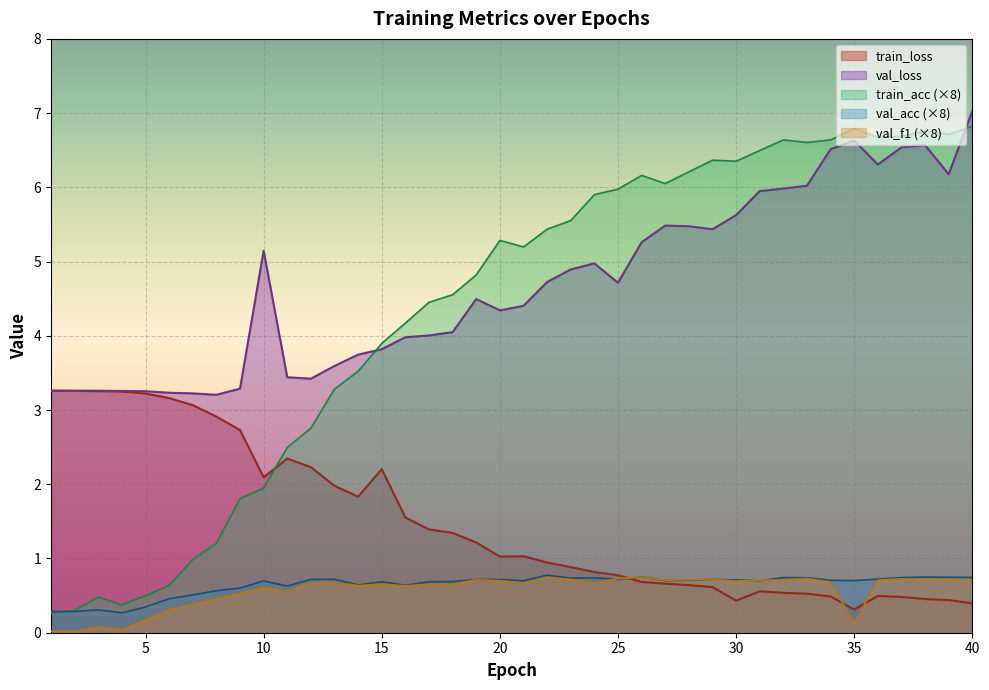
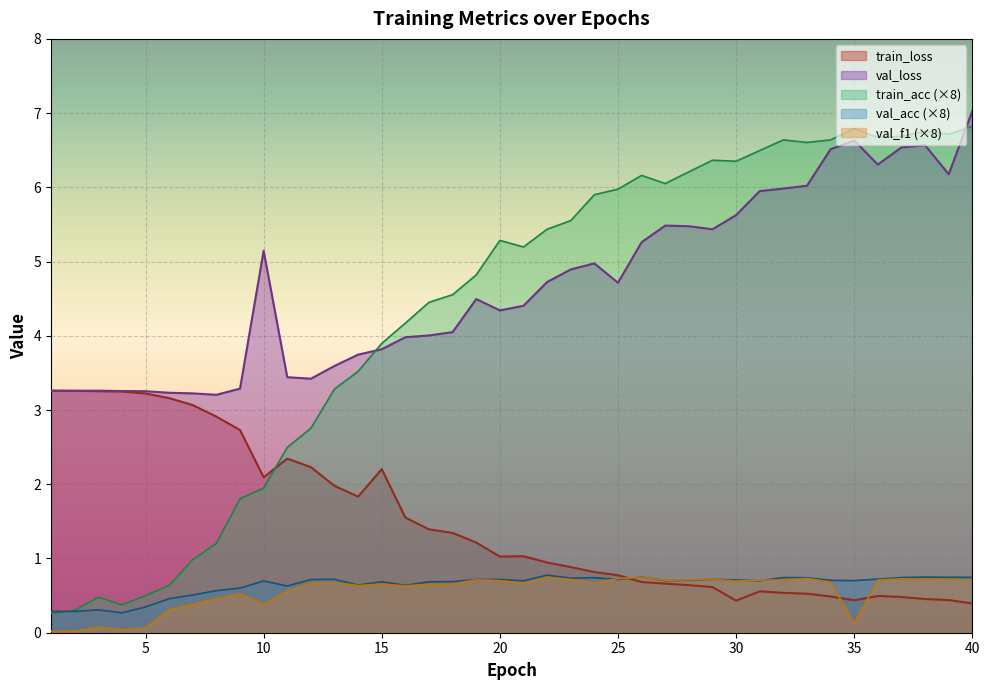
  {
    "train_loss": {
      "10": 2.1,
      "15": 2.2,
      "20": 1.0,
      "25": 0.8,
      "30": 0.4,
-     "35": 0.3,
+     "35": 0.4,
      "40": 0.4
    },
    "val_loss": {
      "10": 5.1,
      "15": 3.8,
      "20": 4.3,
      "25": 4.7,
      "30": 5.6,
      "40": 7.0
    },
    "val_f1 (×8)": {
-     "5": 0.2,
-     "10": 0.6,
+     "5": 0.1,
+     "10": 0.4,
      "35": 0.1,
      "40": 0.7
    }
  }
